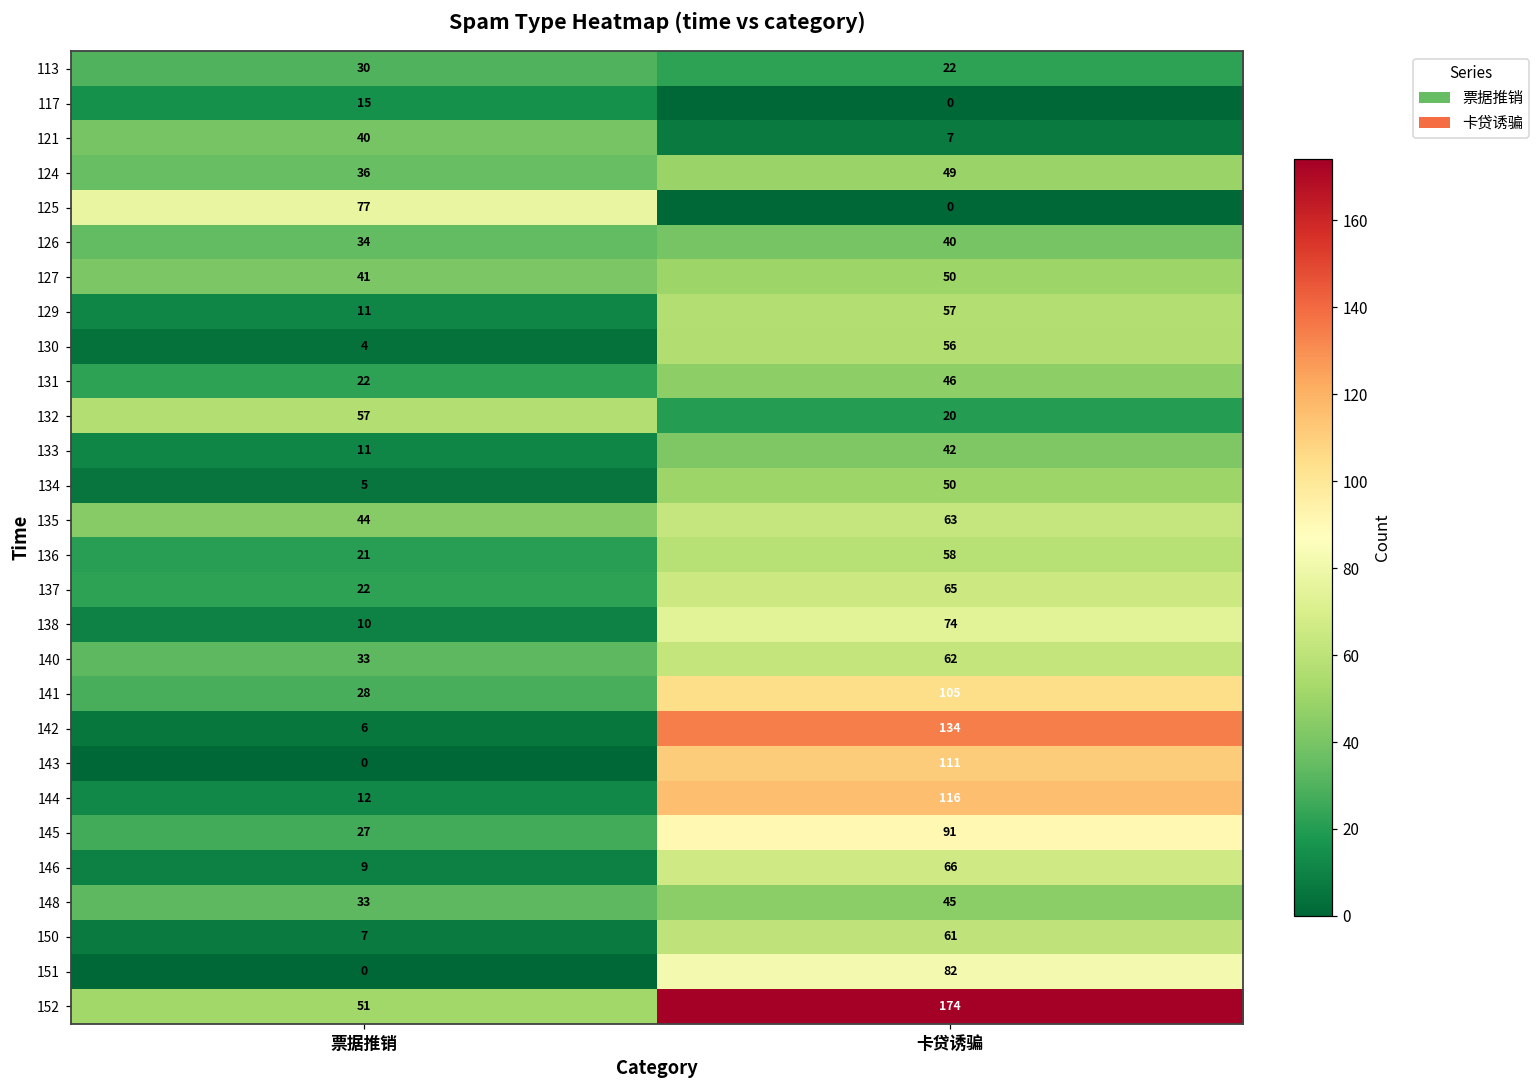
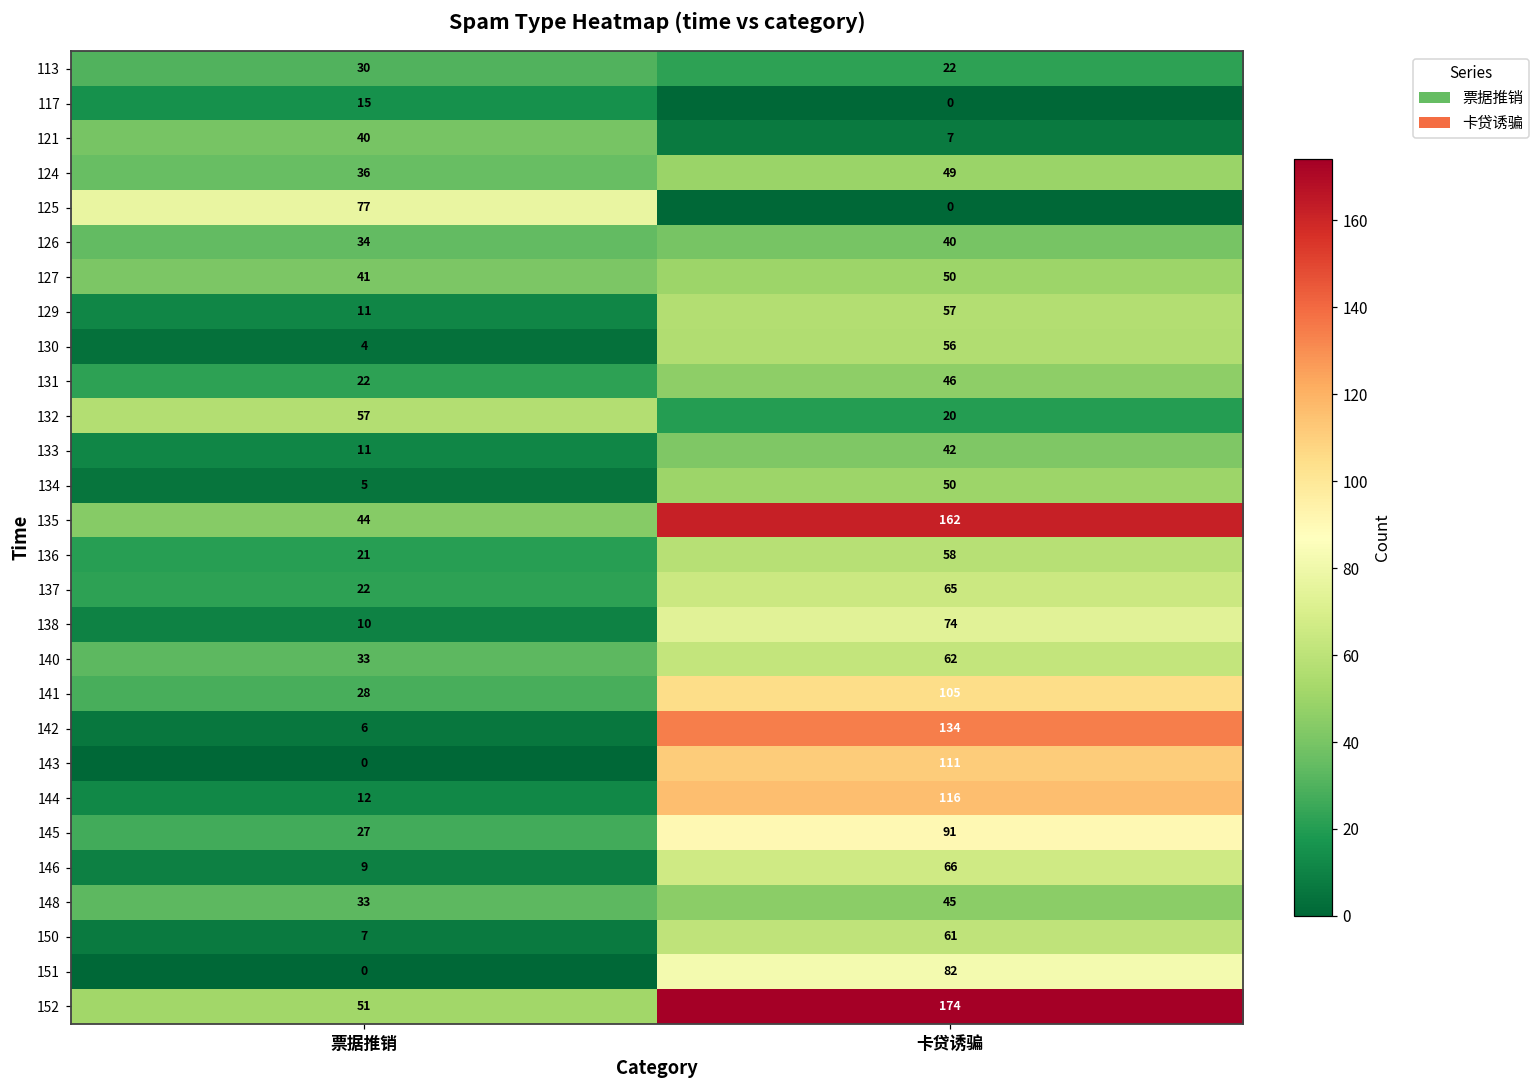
  {
    "113": {
      "票据推销": 30,
      "卡贷诱骗": 22
    },
    "117": {
      "票据推销": 15,
      "卡贷诱骗": 0
    },
    "121": {
      "票据推销": 40,
      "卡贷诱骗": 7
    },
    "124": {
      "票据推销": 36,
      "卡贷诱骗": 49
    },
    "125": {
      "票据推销": 77,
      "卡贷诱骗": 0
    },
    "126": {
      "票据推销": 34,
      "卡贷诱骗": 40
    },
    "127": {
      "票据推销": 41,
      "卡贷诱骗": 50
    },
    "129": {
      "票据推销": 11,
      "卡贷诱骗": 57
    },
    "130": {
      "票据推销": 4,
      "卡贷诱骗": 56
    },
    "131": {
      "票据推销": 22,
      "卡贷诱骗": 46
    },
    "132": {
      "票据推销": 57,
      "卡贷诱骗": 20
    },
    "133": {
      "票据推销": 11,
      "卡贷诱骗": 42
    },
    "134": {
      "票据推销": 5,
      "卡贷诱骗": 50
    },
    "135": {
      "票据推销": 44,
-     "卡贷诱骗": 63
+     "卡贷诱骗": 162
    },
    "136": {
      "票据推销": 21,
      "卡贷诱骗": 58
    },
    "137": {
      "票据推销": 22,
      "卡贷诱骗": 65
    },
    "138": {
      "票据推销": 10,
      "卡贷诱骗": 74
    },
    "140": {
      "票据推销": 33,
      "卡贷诱骗": 62
    },
    "141": {
      "票据推销": 28,
      "卡贷诱骗": 105
    },
    "142": {
      "票据推销": 6,
      "卡贷诱骗": 134
    },
    "143": {
      "票据推销": 0,
      "卡贷诱骗": 111
    },
    "144": {
      "票据推销": 12,
      "卡贷诱骗": 116
    },
    "145": {
      "票据推销": 27,
      "卡贷诱骗": 91
    },
    "146": {
      "票据推销": 9,
      "卡贷诱骗": 66
    },
    "148": {
      "票据推销": 33,
      "卡贷诱骗": 45
    },
    "150": {
      "票据推销": 7,
      "卡贷诱骗": 61
    },
    "151": {
      "票据推销": 0,
      "卡贷诱骗": 82
    },
    "152": {
      "票据推销": 51,
      "卡贷诱骗": 174
    }
  }
